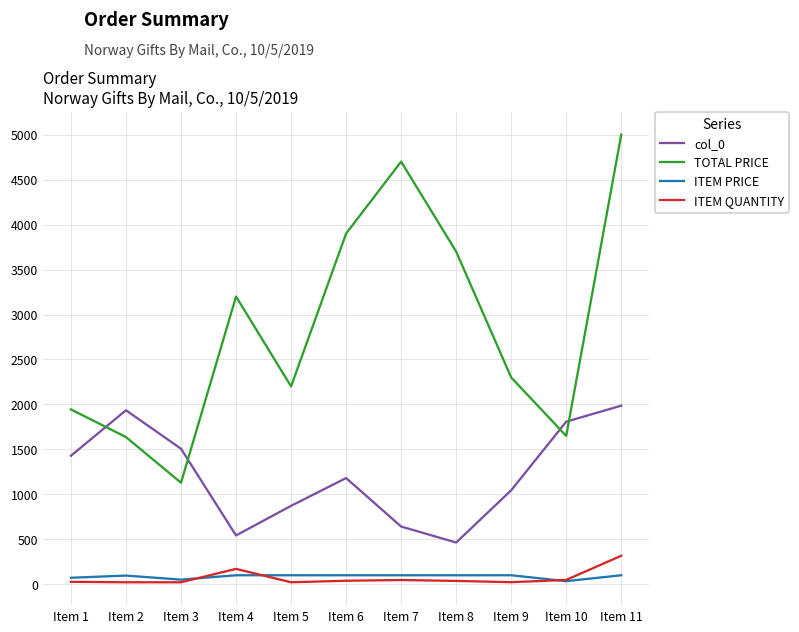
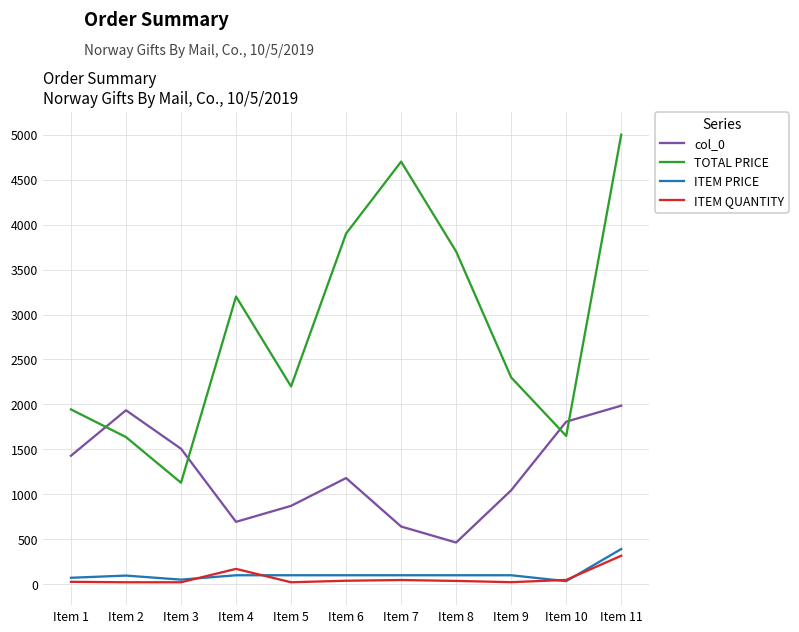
  {
    "col_0": {
      "Item 1": 1400,
      "Item 2": 1900,
      "Item 3": 1500,
-     "Item 4": 500,
+     "Item 4": 700,
      "Item 5": 900,
      "Item 6": 1200,
      "Item 7": 600,
      "Item 8": 500,
      "Item 9": 1000,
      "Item 10": 1800,
      "Item 11": 2000
    },
    "TOTAL PRICE": {
      "Item 1": 1900,
      "Item 2": 1600,
      "Item 3": 1100,
      "Item 4": 3200,
      "Item 5": 2200,
      "Item 6": 3900,
      "Item 7": 4700,
      "Item 8": 3700,
      "Item 9": 2300,
      "Item 10": 1600,
      "Item 11": 5000
    },
    "ITEM PRICE": {
      "Item 1": 100,
      "Item 2": 100,
      "Item 4": 100,
      "Item 5": 100,
      "Item 6": 100,
      "Item 7": 100,
      "Item 8": 100,
      "Item 9": 100,
-     "Item 11": 100
+     "Item 11": 400
    },
    "ITEM QUANTITY": {
      "Item 1": 0,
      "Item 2": 0,
      "Item 4": 200,
      "Item 5": 0,
      "Item 6": 0,
      "Item 7": 0,
      "Item 8": 0,
      "Item 9": 0,
      "Item 11": 300
    }
  }
